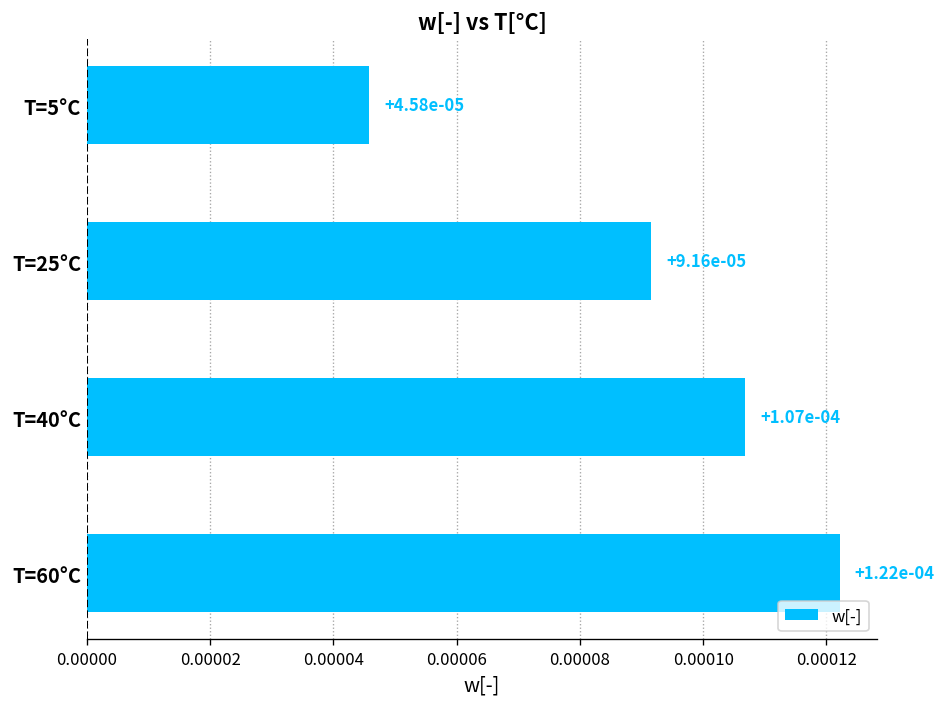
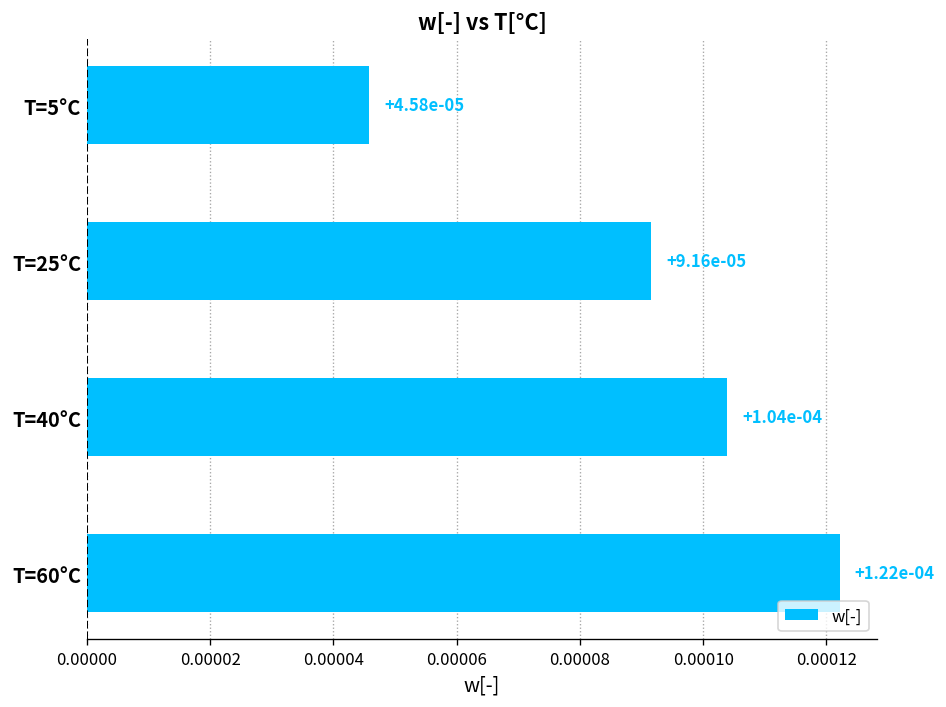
  {
    "T=5°C": "+4.58e-05",
    "T=25°C": "+9.16e-05",
-   "T=40°C": "+1.07e-04",
+   "T=40°C": "+1.04e-04",
    "T=60°C": "+1.22e-04"
  }
